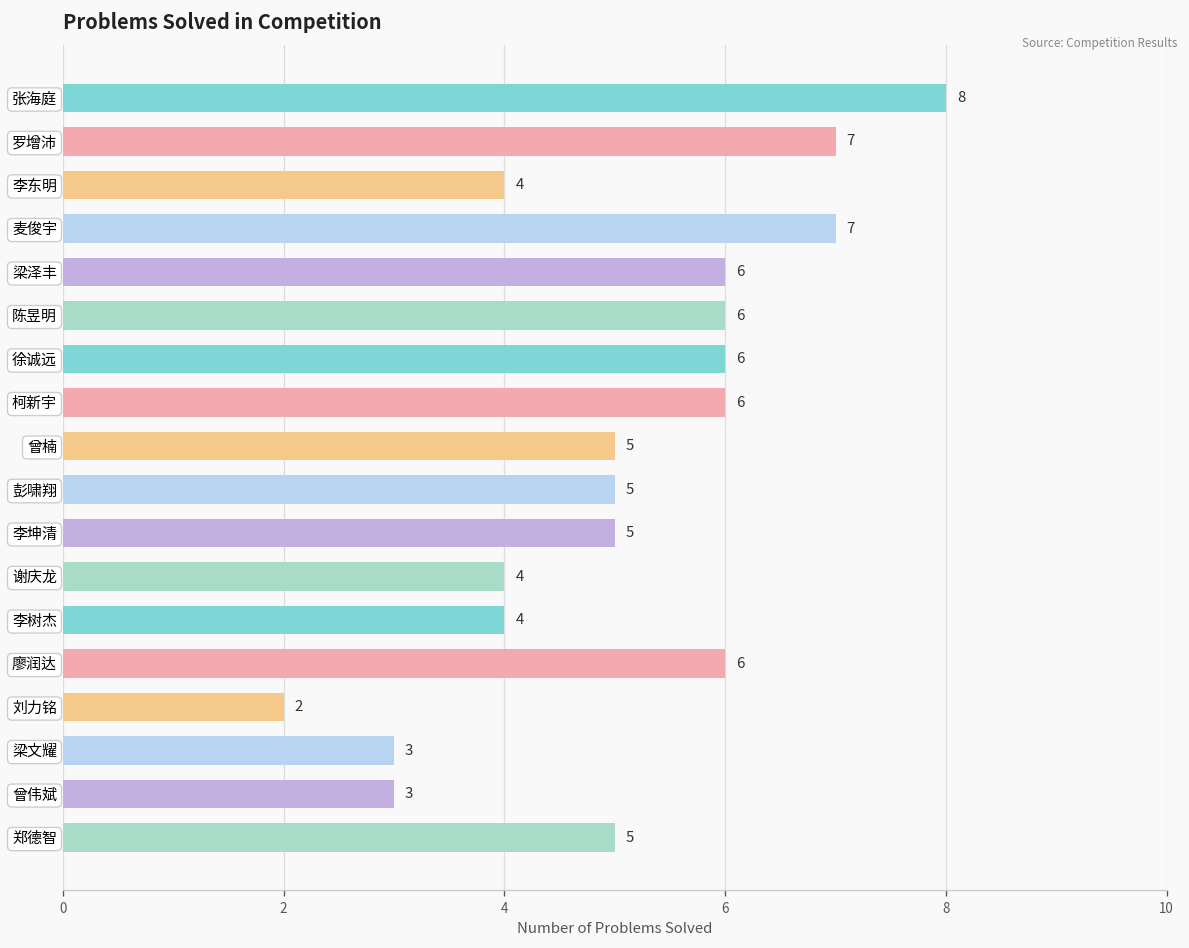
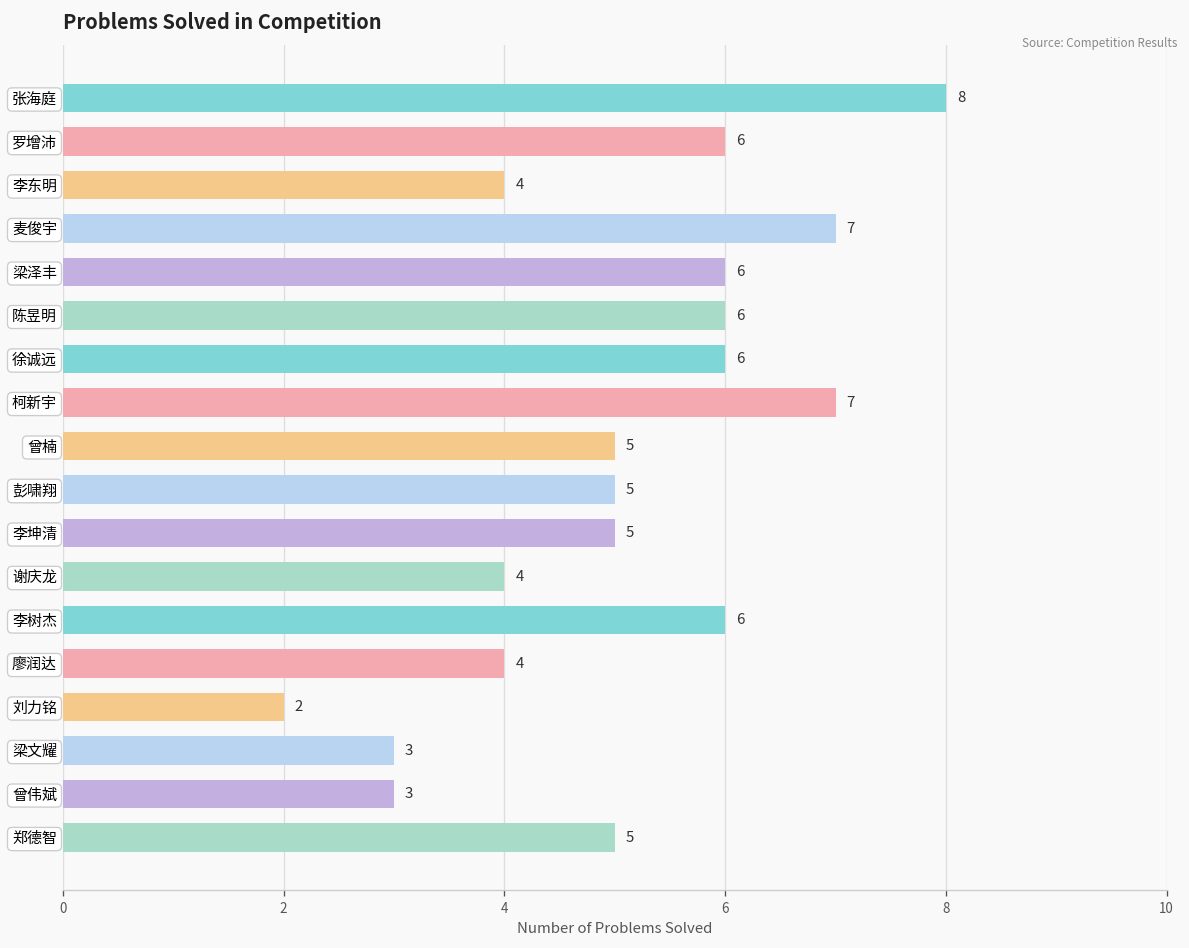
  {
    "张海庭": 8,
-   "罗增沛": 7,
+   "罗增沛": 6,
    "李东明": 4,
    "麦俊宇": 7,
    "梁泽丰": 6,
    "陈昱明": 6,
    "徐诚远": 6,
-   "柯新宇": 6,
+   "柯新宇": 7,
    "曾楠": 5,
    "彭啸翔": 5,
    "李坤清": 5,
    "谢庆龙": 4,
-   "李树杰": 4,
-   "廖润达": 6,
+   "李树杰": 6,
+   "廖润达": 4,
    "刘力铭": 2,
    "梁文耀": 3,
    "曾伟斌": 3,
    "郑德智": 5
  }
